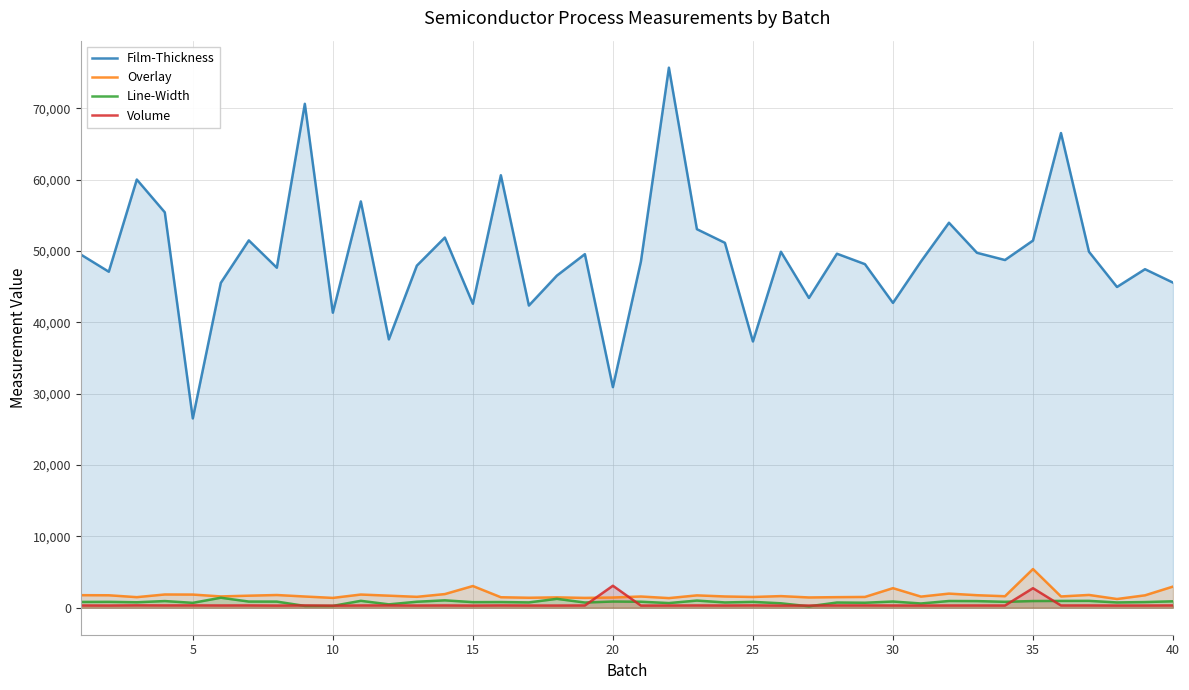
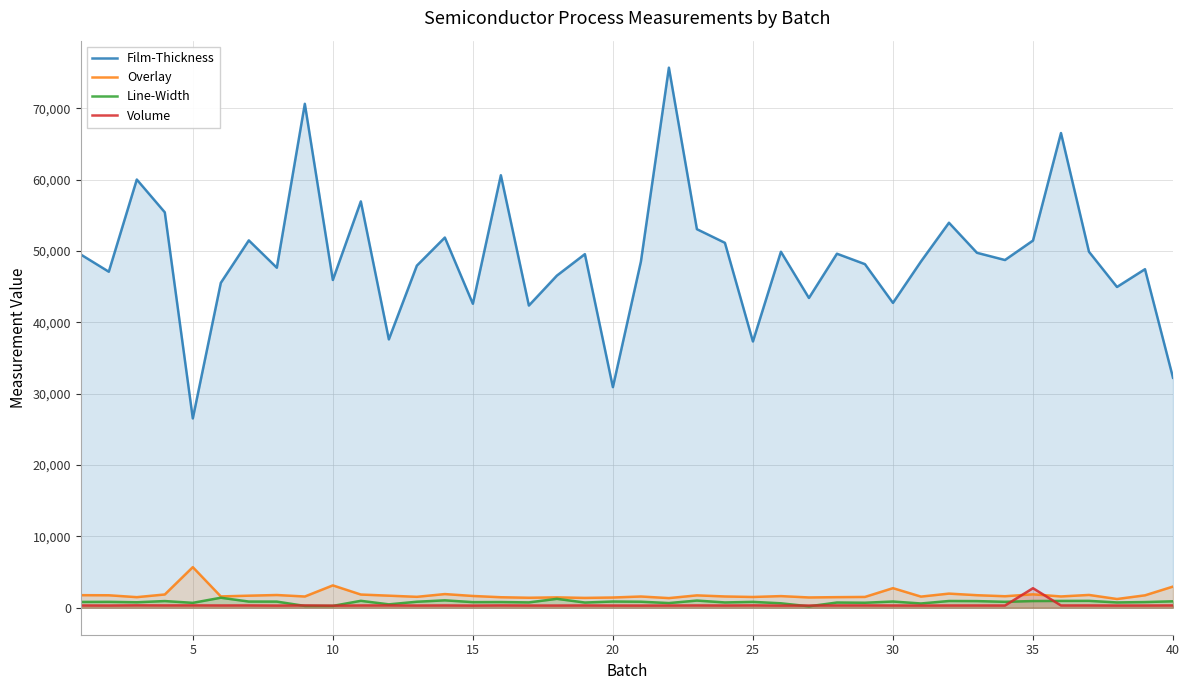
  {
    "Film-Thickness": {
      "5": "27,000",
-     "10": "41,000",
+     "10": "46,000",
      "15": "43,000",
      "20": "31,000",
      "25": "37,000",
      "30": "43,000",
      "35": "51,000",
-     "40": "46,000"
+     "40": "32,000"
    },
    "Overlay": {
-     "5": "2,000",
-     "10": "1,000",
-     "15": "3,000",
+     "5": "6,000",
+     "10": "3,000",
+     "15": "2,000",
      "20": "1,000",
      "25": "2,000",
      "30": "3,000",
-     "35": "5,000",
+     "35": "2,000",
      "40": "3,000"
    },
    "Line-Width": {
      "5": "1,000",
      "15": "1,000",
      "20": "1,000",
      "25": "1,000",
      "30": "1,000",
      "35": "1,000",
      "40": "1,000"
    },
    "Volume": {
      "5": "0",
      "15": "0",
-     "20": "3,000",
+     "20": "0",
      "25": "0",
      "30": "0",
      "35": "3,000",
      "40": "0"
    }
  }
